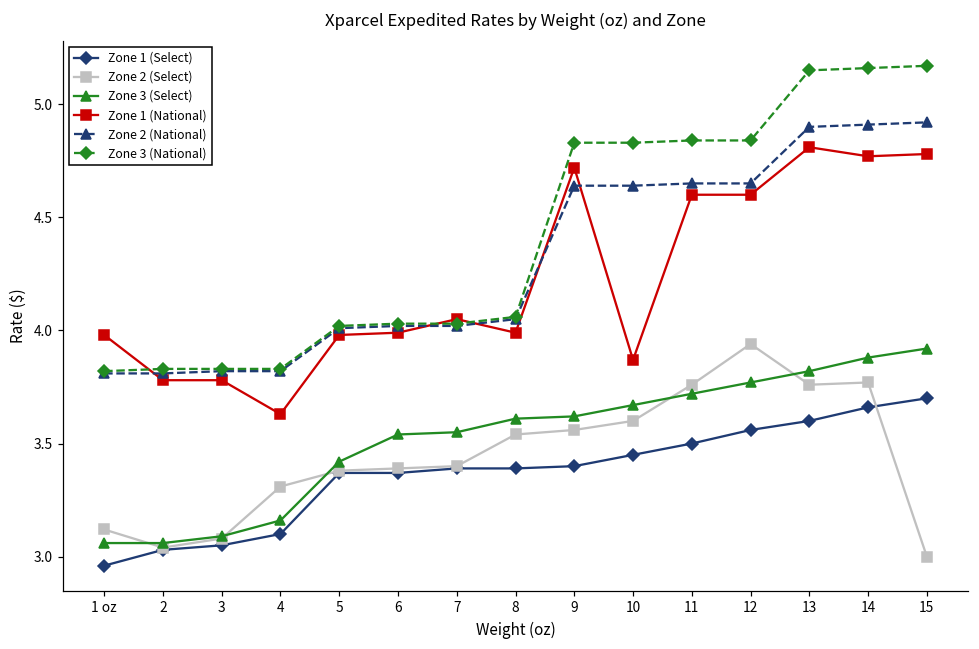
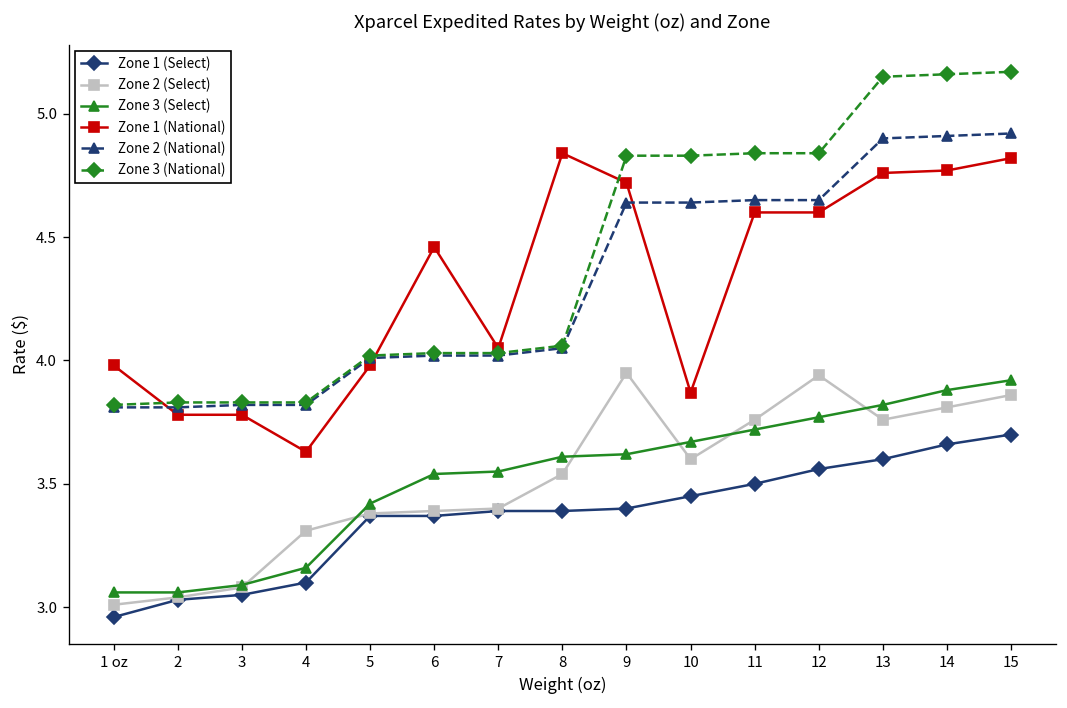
  {
    "Zone 2 (Select)": {
-     "1 oz": 3.12,
+     "1 oz": 3.01,
      "4": 3.31,
      "6": 3.39,
      "8": 3.54,
-     "9": 3.56,
+     "9": 3.95,
      "10": 3.60,
      "11": 3.76,
      "12": 3.94,
      "13": 3.76,
-     "14": 3.77,
-     "15": 3.00
+     "14": 3.81,
+     "15": 3.86
    },
    "Zone 1 (National)": {
      "1 oz": 3.98,
      "2": 3.78,
      "3": 3.78,
      "4": 3.63,
      "5": 3.98,
-     "6": 3.99,
+     "6": 4.46,
      "7": 4.05,
-     "8": 3.99,
+     "8": 4.84,
      "9": 4.72,
      "10": 3.87,
      "11": 4.60,
      "12": 4.60,
-     "13": 4.81,
+     "13": 4.76,
      "14": 4.77,
-     "15": 4.78
+     "15": 4.82
    }
  }
